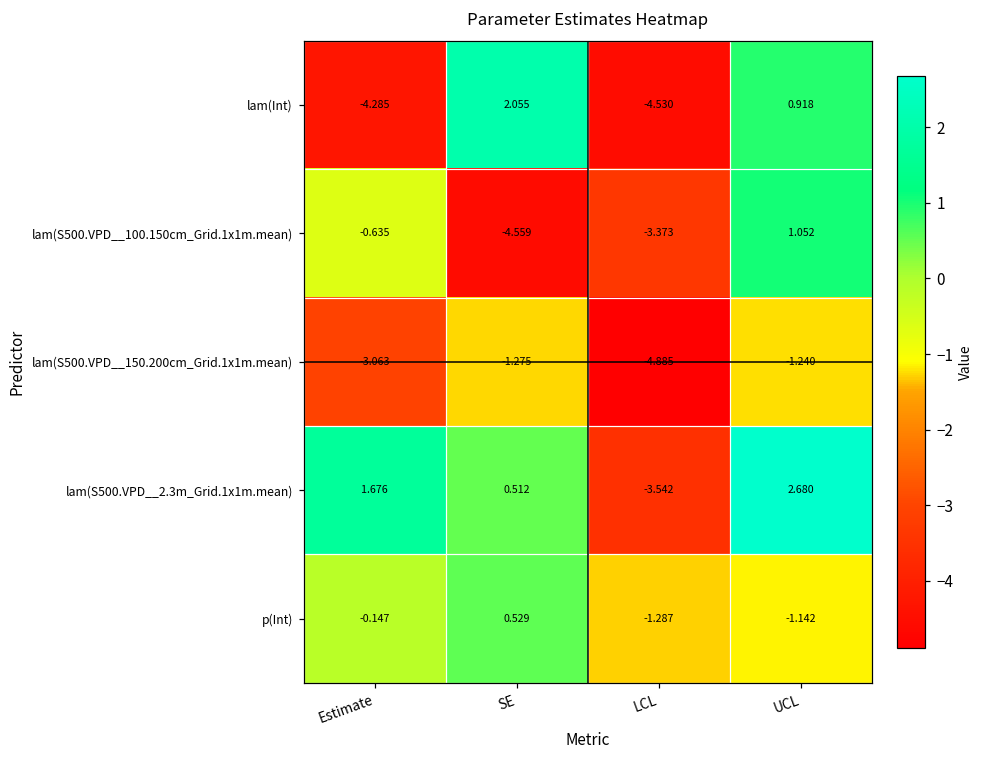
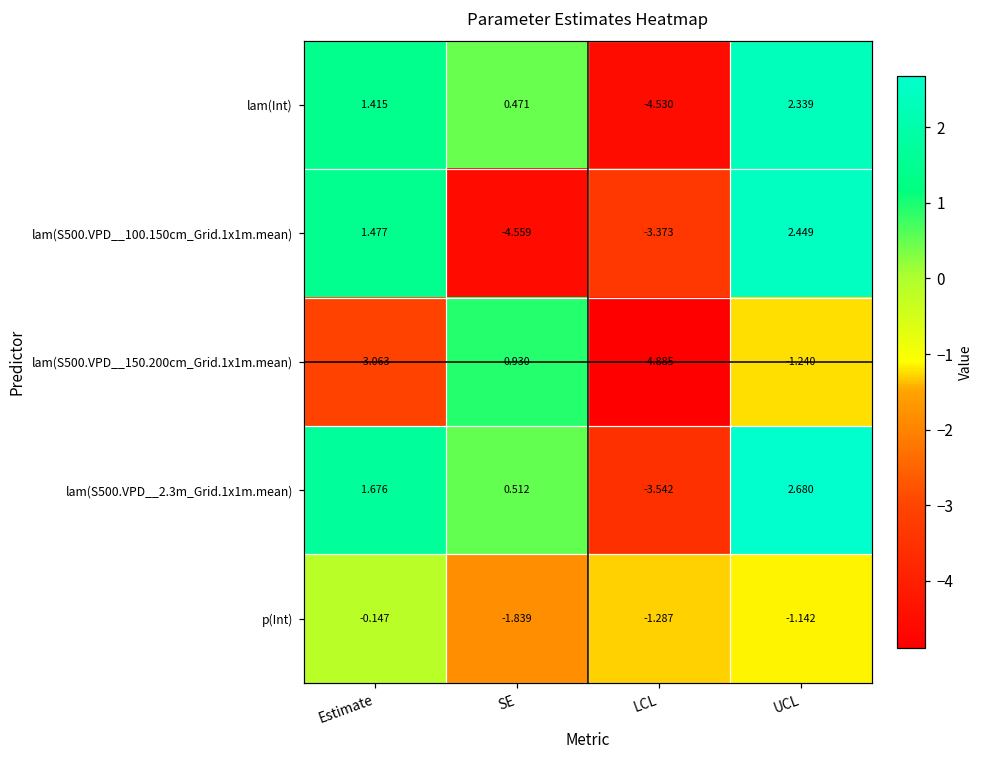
  {
    "lam(Int)": {
-     "Estimate": -4.285,
-     "SE": 2.055,
+     "Estimate": 1.415,
+     "SE": 0.471,
      "LCL": -4.530,
-     "UCL": 0.918
+     "UCL": 2.339
    },
    "lam(S500.VPD__100.150cm_Grid.1x1m.mean)": {
-     "Estimate": -0.635,
+     "Estimate": 1.477,
      "SE": -4.559,
      "LCL": -3.373,
-     "UCL": 1.052
+     "UCL": 2.449
    },
    "lam(S500.VPD__150.200cm_Grid.1x1m.mean)": {
      "Estimate": -3.063,
-     "SE": -1.275,
+     "SE": 0.930,
      "LCL": -4.885,
      "UCL": -1.240
    },
    "lam(S500.VPD__2.3m_Grid.1x1m.mean)": {
      "Estimate": 1.676,
      "SE": 0.512,
      "LCL": -3.542,
      "UCL": 2.680
    },
    "p(Int)": {
      "Estimate": -0.147,
-     "SE": 0.529,
+     "SE": -1.839,
      "LCL": -1.287,
      "UCL": -1.142
    }
  }
